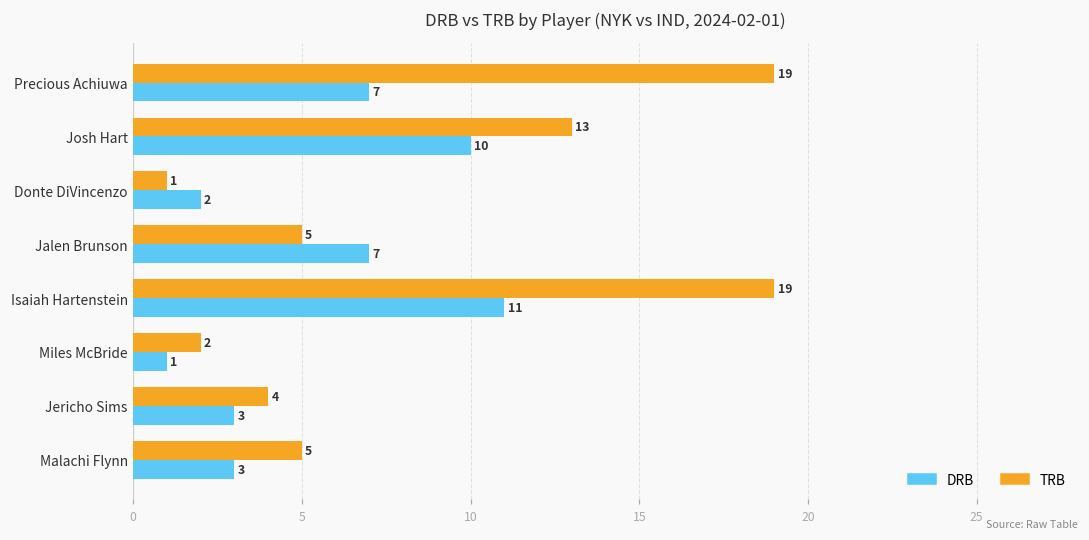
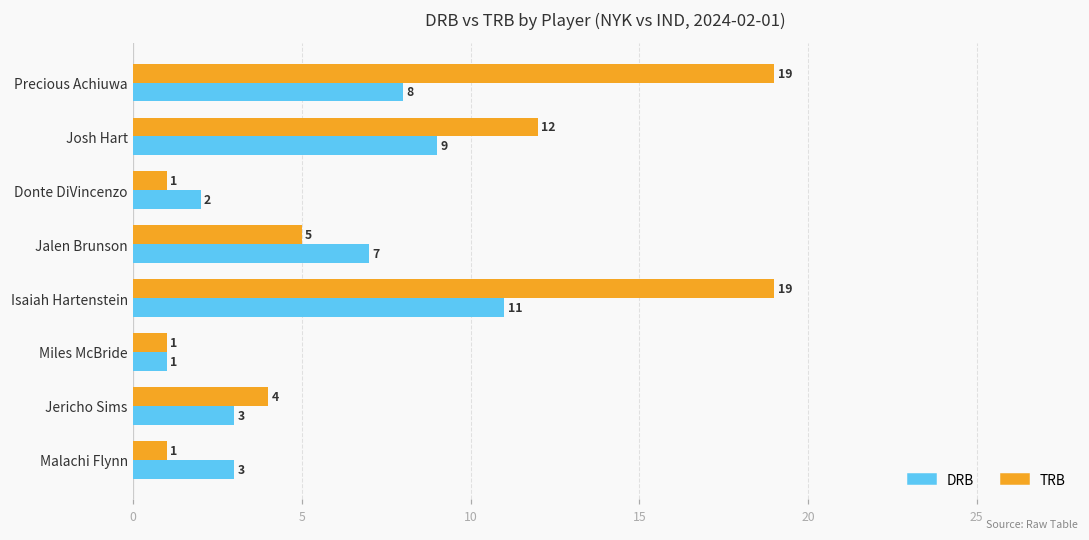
  {
    "DRB": {
-     "Precious Achiuwa": 7,
-     "Josh Hart": 10,
+     "Precious Achiuwa": 8,
+     "Josh Hart": 9,
      "Donte DiVincenzo": 2,
      "Jalen Brunson": 7,
      "Isaiah Hartenstein": 11,
      "Miles McBride": 1,
      "Jericho Sims": 3,
      "Malachi Flynn": 3
    },
    "TRB": {
      "Precious Achiuwa": 19,
-     "Josh Hart": 13,
+     "Josh Hart": 12,
      "Donte DiVincenzo": 1,
      "Jalen Brunson": 5,
      "Isaiah Hartenstein": 19,
-     "Miles McBride": 2,
+     "Miles McBride": 1,
      "Jericho Sims": 4,
-     "Malachi Flynn": 5
+     "Malachi Flynn": 1
    }
  }
